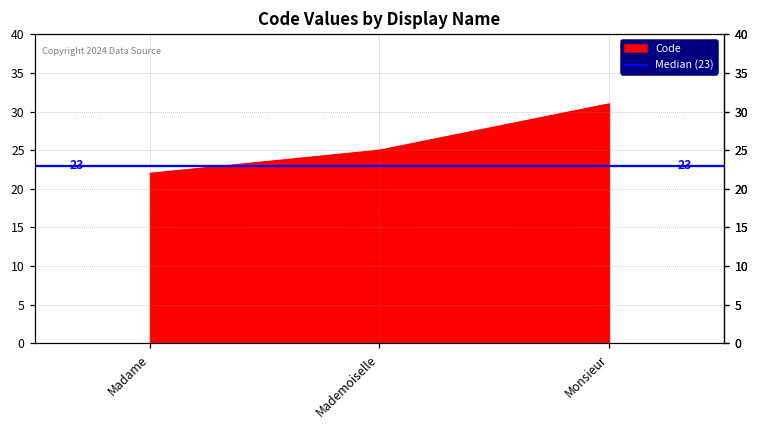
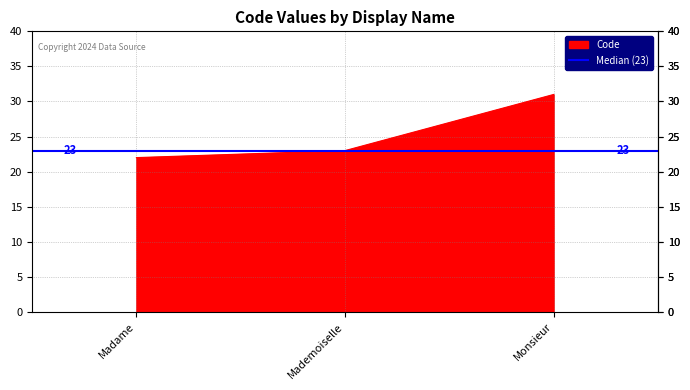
  {
    "Madame": 22,
-   "Mademoiselle": 25,
+   "Mademoiselle": 23,
    "Monsieur": 31
  }
